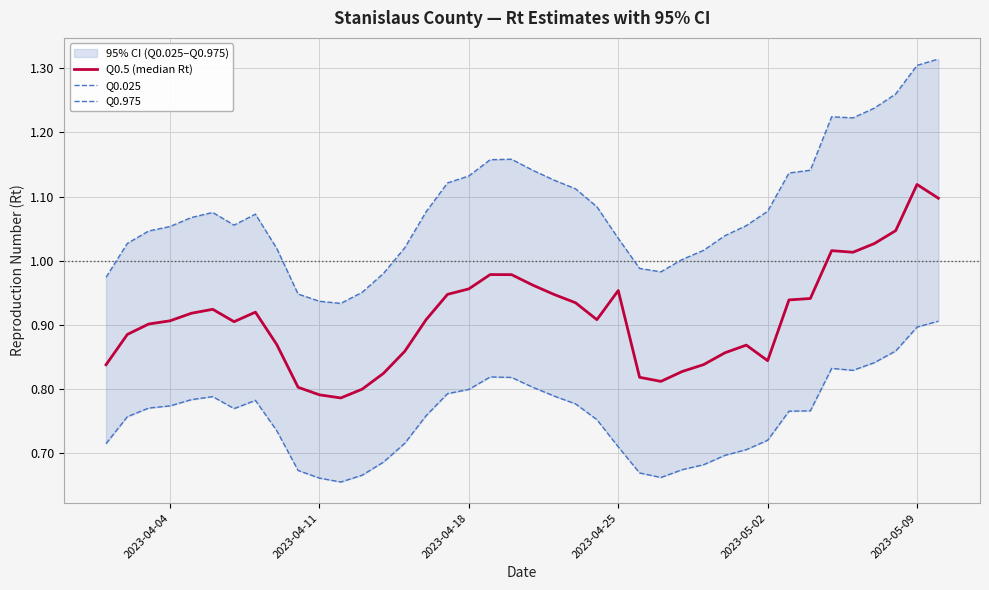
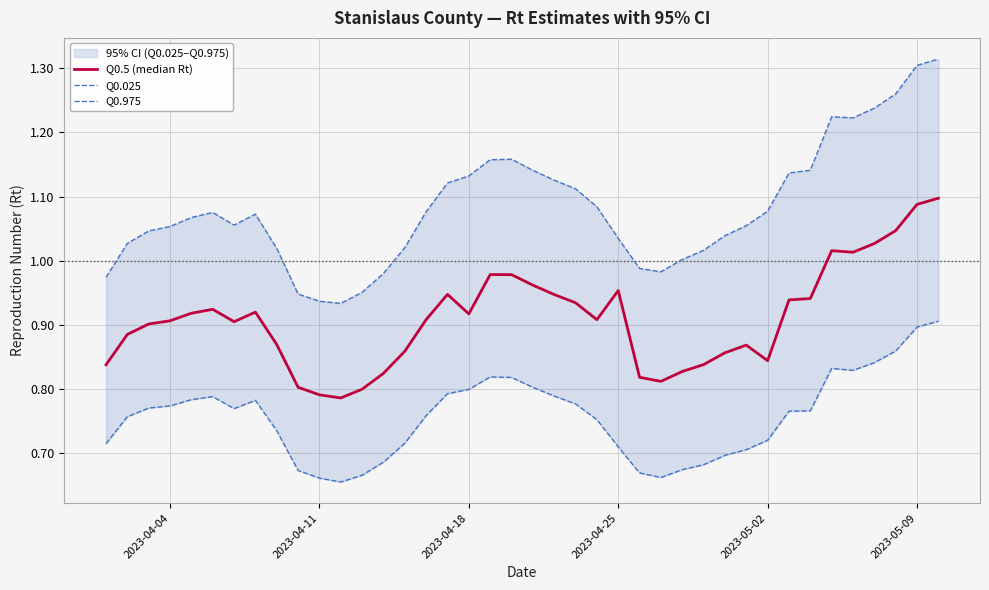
  {
    "Q0.5 (median Rt)": {
      "2023-04-04": 0.91,
      "2023-04-11": 0.79,
-     "2023-04-18": 0.96,
+     "2023-04-18": 0.92,
      "2023-04-25": 0.95,
      "2023-05-02": 0.84,
-     "2023-05-09": 1.12
+     "2023-05-09": 1.09
    }
  }
